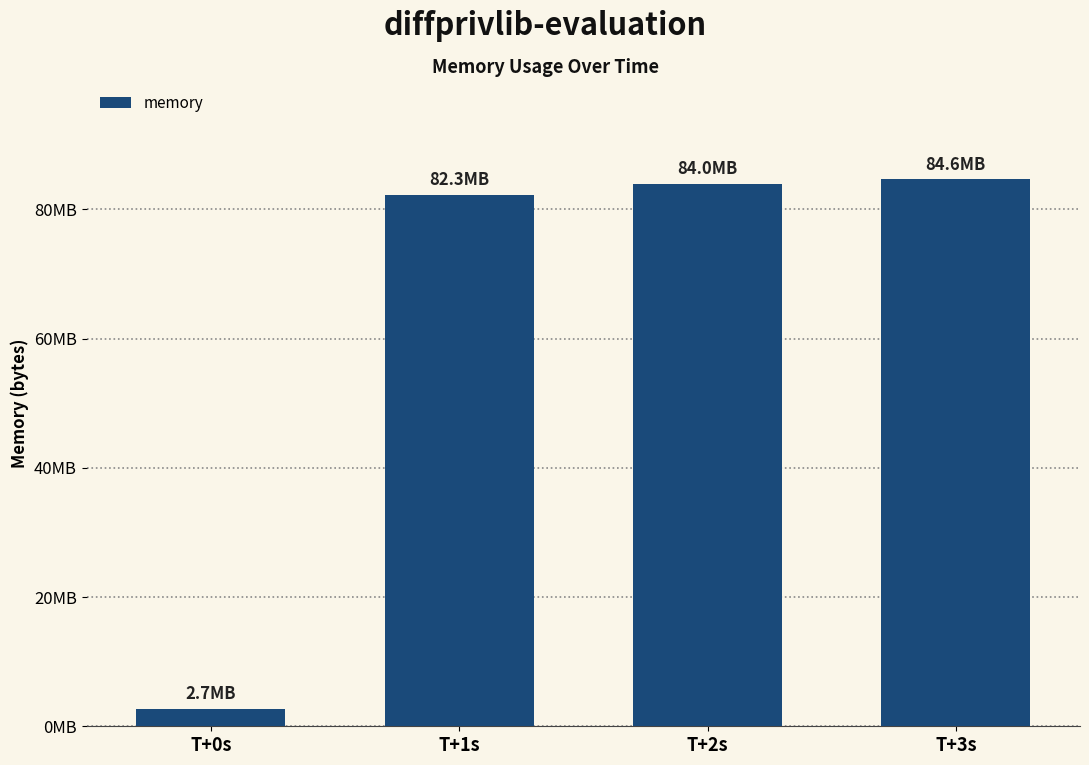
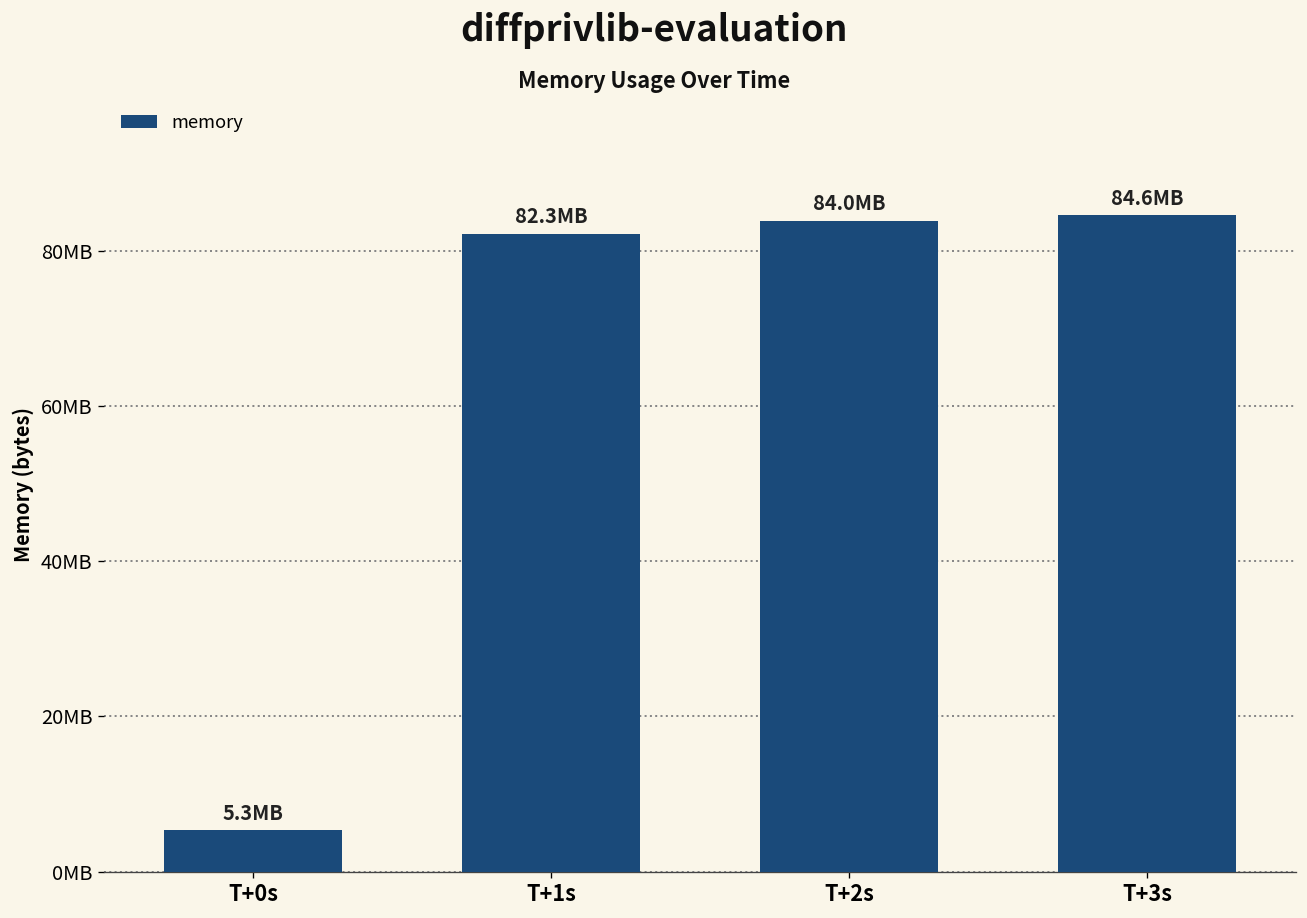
  {
-   "T+0s": 2.7
+   "T+0s": 5.3
  }
